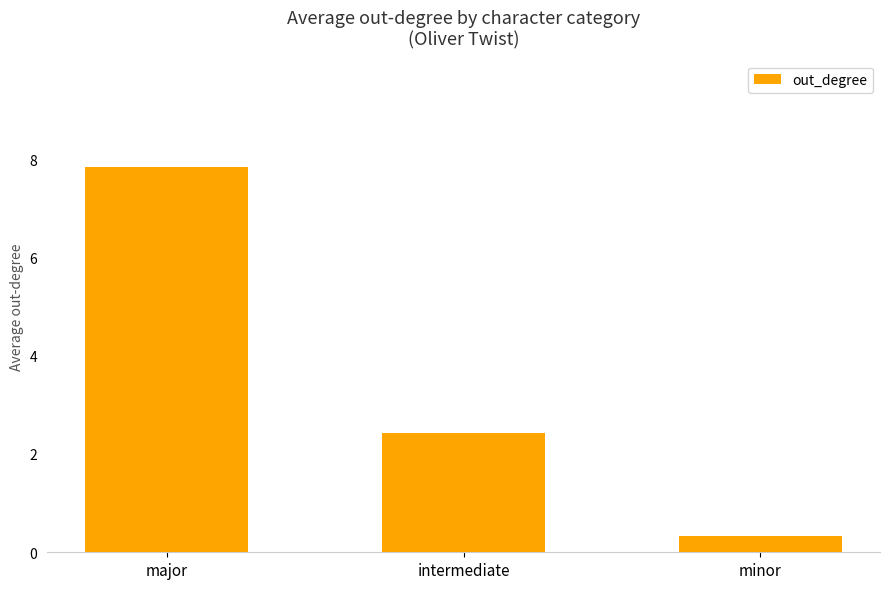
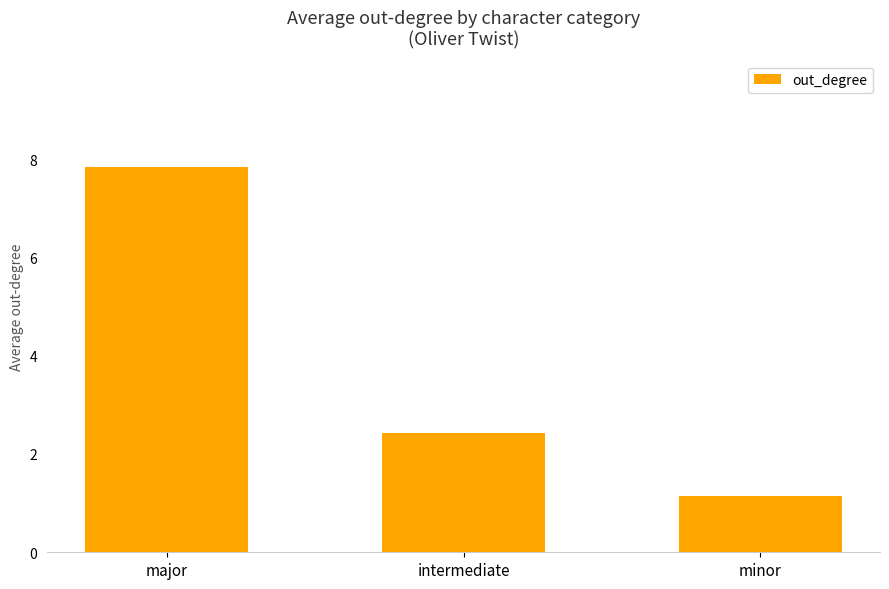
  {
    "major": 7.8,
    "intermediate": 2.4,
-   "minor": 0.3
+   "minor": 1.1
  }
